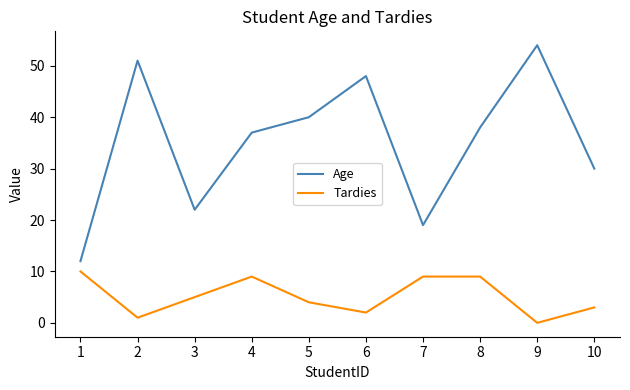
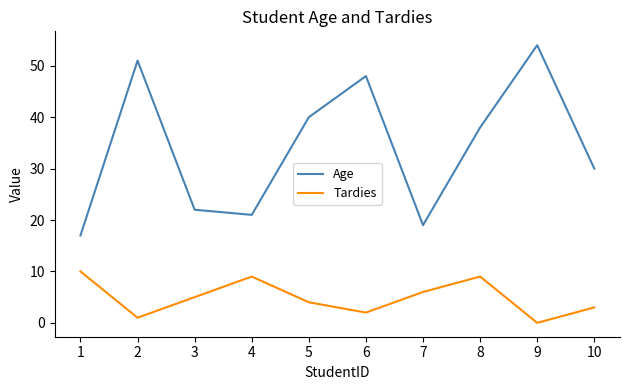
  {
    "Age": {
-     "1": 12,
+     "1": 17,
      "2": 51,
      "3": 22,
-     "4": 37,
+     "4": 21,
      "5": 40,
      "6": 48,
      "7": 19,
      "8": 38,
      "9": 54,
      "10": 30
    },
    "Tardies": {
      "1": 10,
      "2": 1,
      "3": 5,
      "4": 9,
      "5": 4,
      "6": 2,
-     "7": 9,
+     "7": 6,
      "8": 9,
      "9": 0,
      "10": 3
    }
  }
